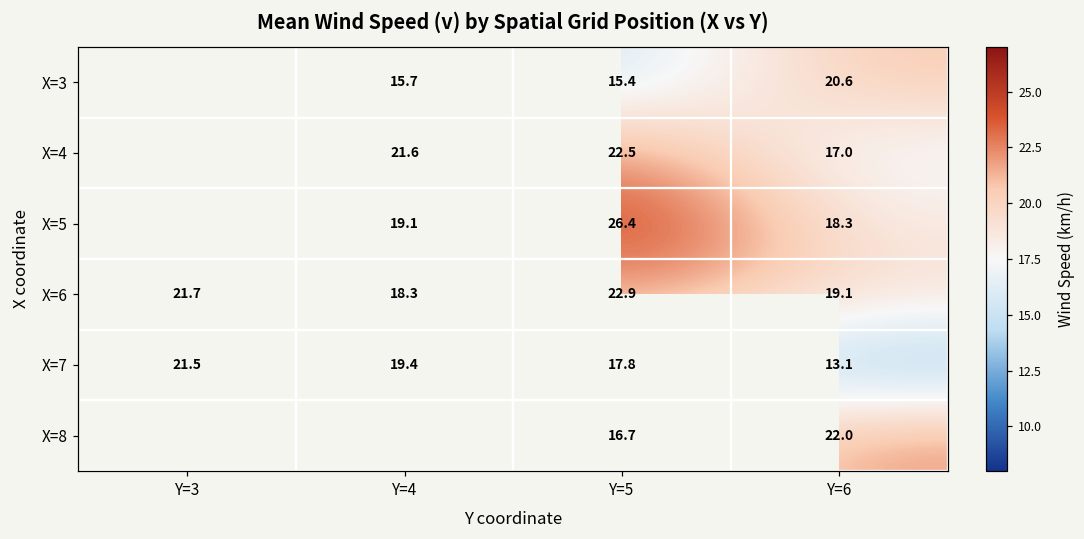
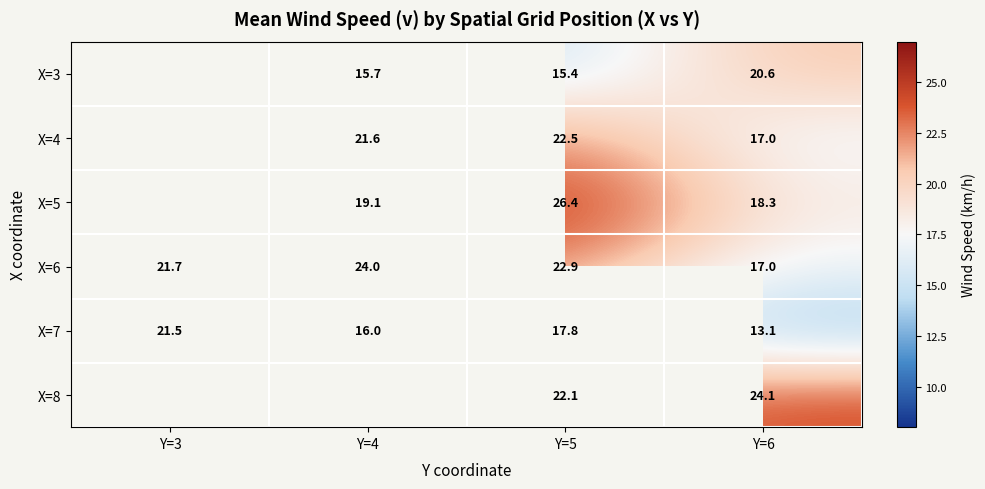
  {
    "X=3": {
      "Y=4": 15.7,
      "Y=5": 15.4,
      "Y=6": 20.6
    },
    "X=4": {
      "Y=4": 21.6,
      "Y=5": 22.5,
      "Y=6": 17.0
    },
    "X=5": {
      "Y=4": 19.1,
      "Y=5": 26.4,
      "Y=6": 18.3
    },
    "X=6": {
      "Y=3": 21.7,
-     "Y=4": 18.3,
+     "Y=4": 24.0,
      "Y=5": 22.9,
-     "Y=6": 19.1
+     "Y=6": 17.0
    },
    "X=7": {
      "Y=3": 21.5,
-     "Y=4": 19.4,
+     "Y=4": 16.0,
      "Y=5": 17.8,
      "Y=6": 13.1
    },
    "X=8": {
-     "Y=5": 16.7,
-     "Y=6": 22.0
+     "Y=5": 22.1,
+     "Y=6": 24.1
    }
  }
